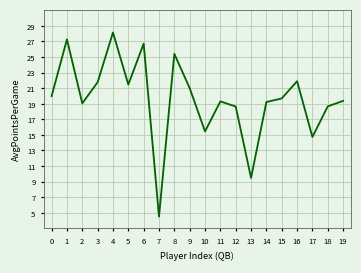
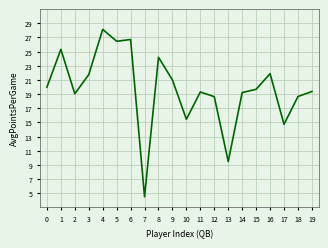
  {
    "0": 20,
-   "1": 27,
+   "1": 25,
    "2": 19,
    "3": 22,
    "4": 28,
-   "5": 21,
+   "5": 26,
    "6": 27,
    "7": 5,
-   "8": 25,
+   "8": 24,
    "9": 21,
    "10": 15,
    "11": 19,
    "12": 19,
    "13": 9,
    "14": 19,
    "15": 20,
    "16": 22,
    "17": 15,
    "18": 19,
    "19": 19
  }
